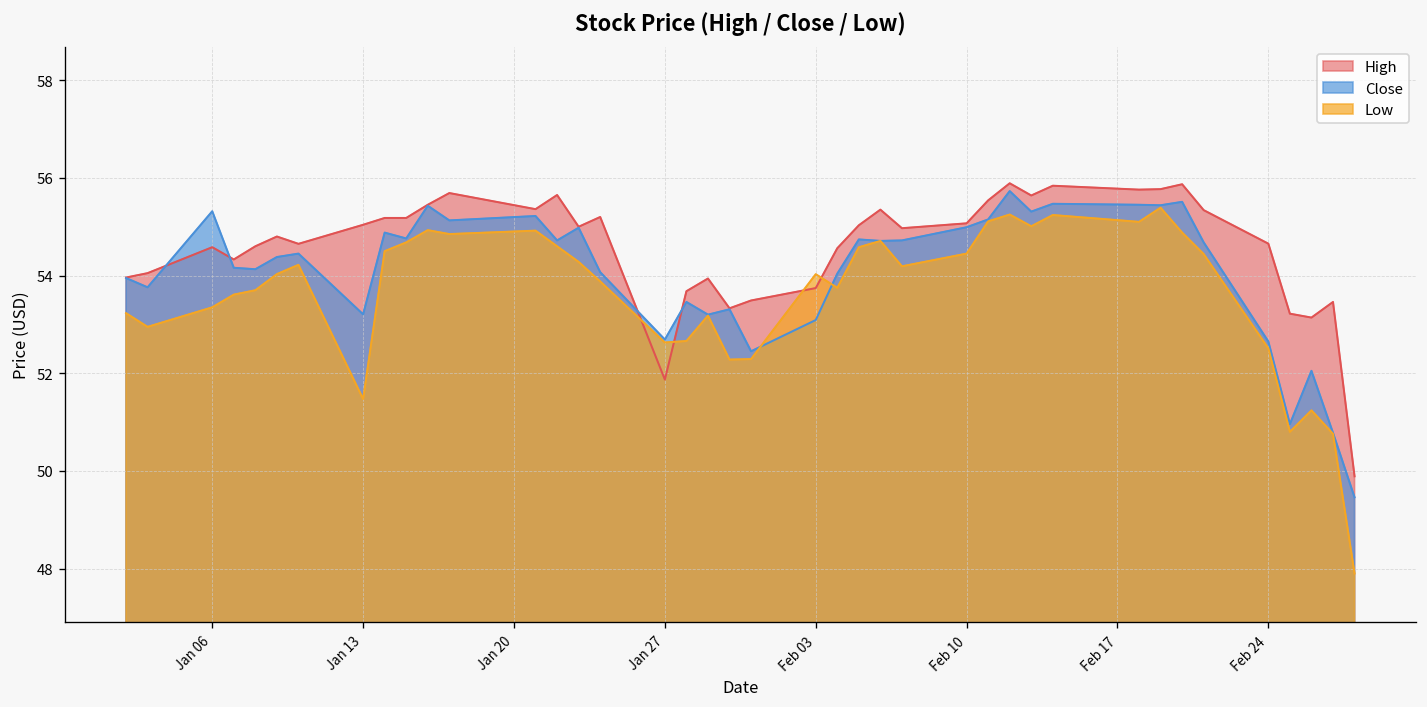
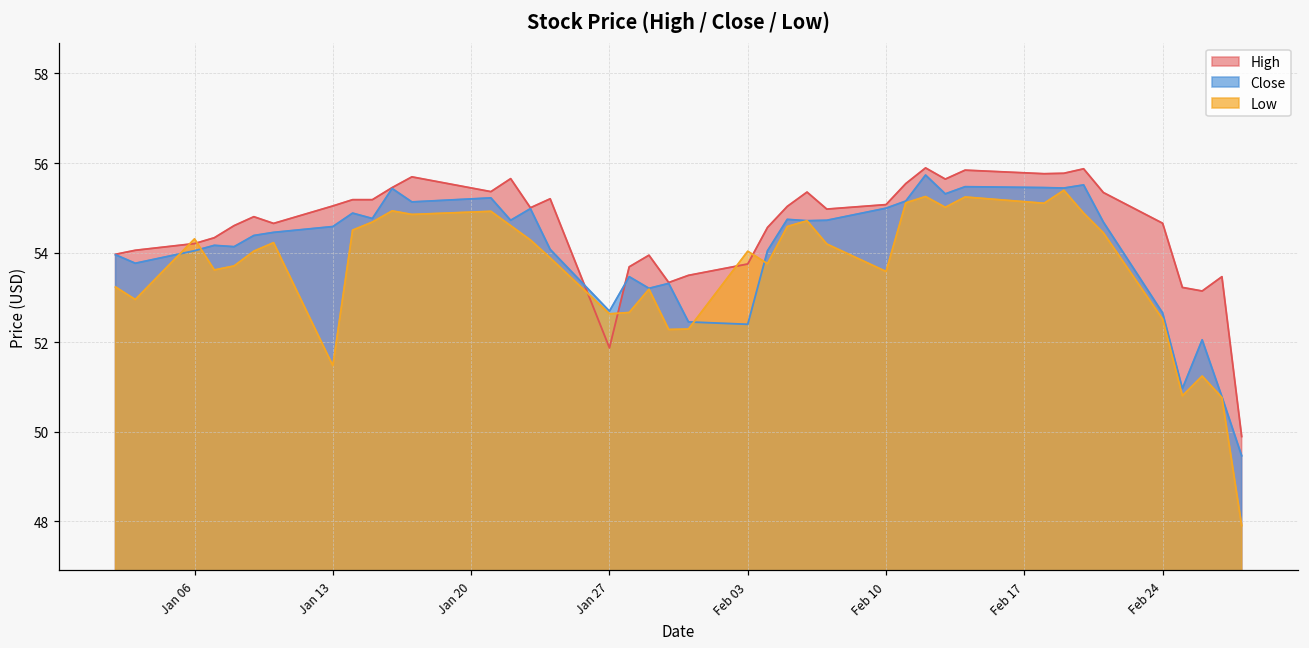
  {
    "High": {
-     "Jan 06": 54.6,
+     "Jan 06": 54.2,
      "Jan 13": 55.0,
      "Jan 27": 51.9,
      "Feb 03": 53.7,
      "Feb 10": 55.1,
      "Feb 24": 54.7
    },
    "Close": {
-     "Jan 06": 55.3,
-     "Jan 13": 53.2,
-     "Feb 03": 53.1,
+     "Jan 06": 54.0,
+     "Jan 13": 54.6,
+     "Feb 03": 52.4,
      "Feb 10": 55.0,
      "Feb 24": 52.7
    },
    "Low": {
-     "Jan 06": 53.3,
+     "Jan 06": 54.3,
      "Jan 13": 51.5,
      "Feb 03": 54.0,
-     "Feb 10": 54.5,
+     "Feb 10": 53.6,
      "Feb 24": 52.5
    }
  }
